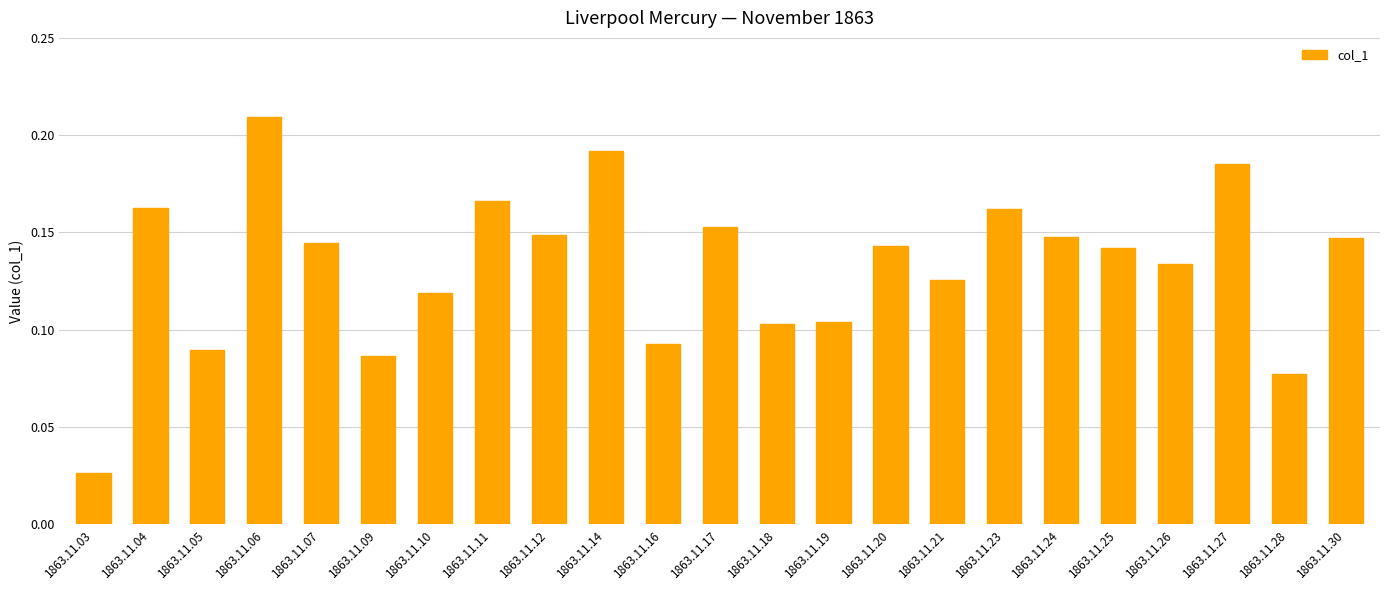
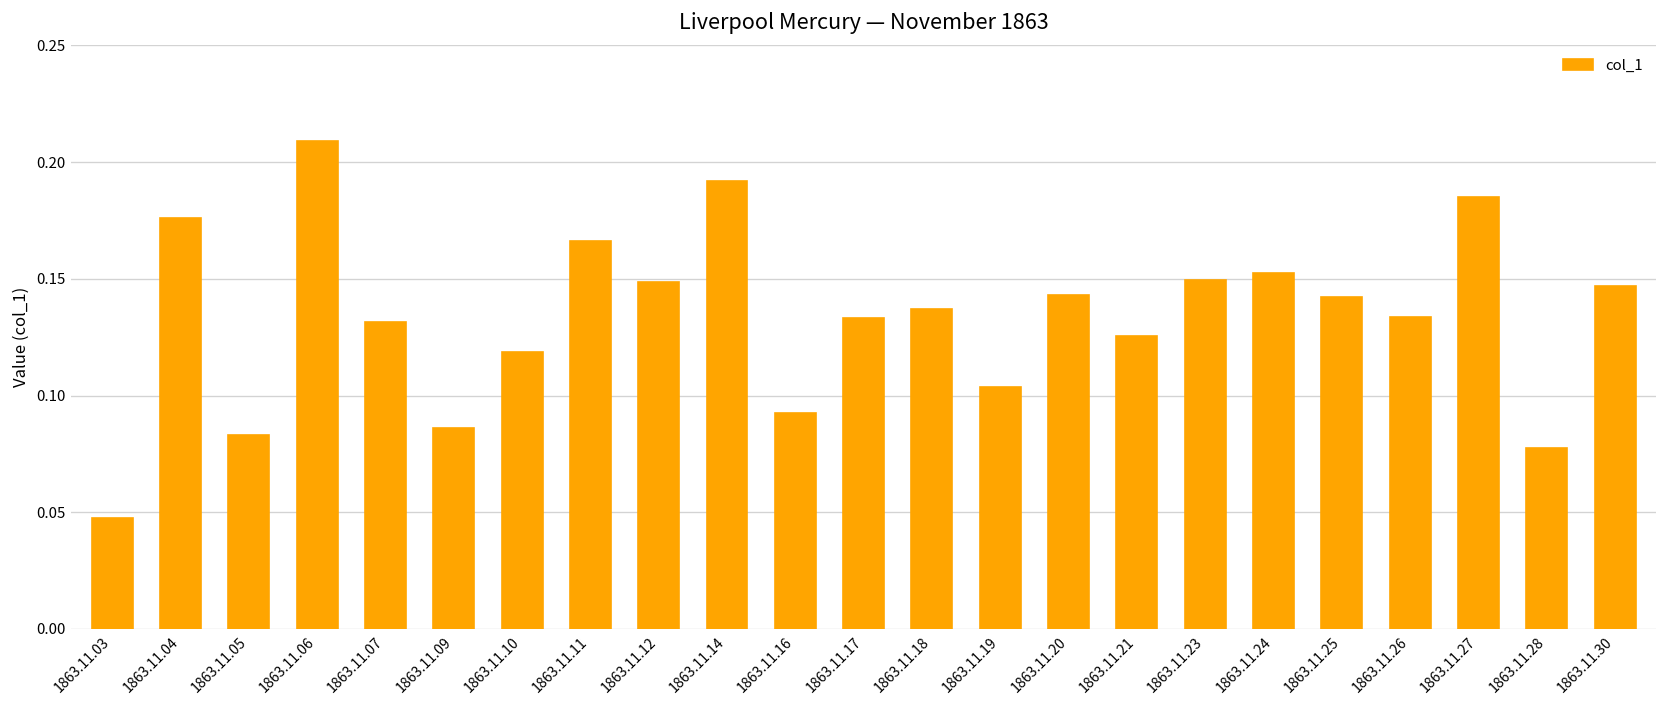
  {
-   "1863.11.03": 0.027,
-   "1863.11.04": 0.163,
-   "1863.11.05": 0.090,
+   "1863.11.03": 0.048,
+   "1863.11.04": 0.176,
+   "1863.11.05": 0.083,
    "1863.11.06": 0.209,
-   "1863.11.07": 0.144,
+   "1863.11.07": 0.132,
    "1863.11.09": 0.086,
    "1863.11.10": 0.119,
    "1863.11.11": 0.166,
    "1863.11.12": 0.149,
    "1863.11.14": 0.192,
    "1863.11.16": 0.093,
-   "1863.11.17": 0.153,
-   "1863.11.18": 0.103,
+   "1863.11.17": 0.133,
+   "1863.11.18": 0.137,
    "1863.11.19": 0.104,
    "1863.11.20": 0.143,
    "1863.11.21": 0.126,
-   "1863.11.23": 0.162,
-   "1863.11.24": 0.148,
+   "1863.11.23": 0.150,
+   "1863.11.24": 0.152,
    "1863.11.25": 0.142,
    "1863.11.26": 0.134,
    "1863.11.27": 0.185,
    "1863.11.28": 0.077,
    "1863.11.30": 0.147
  }
